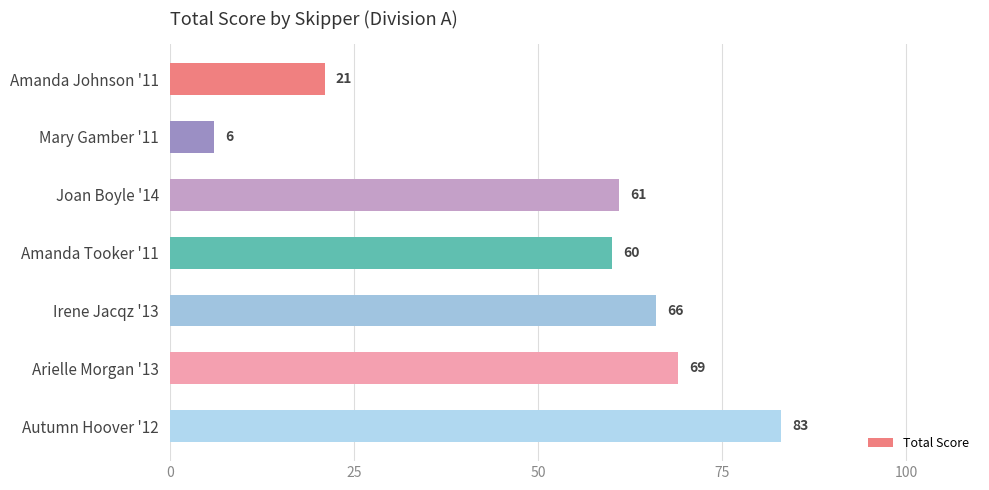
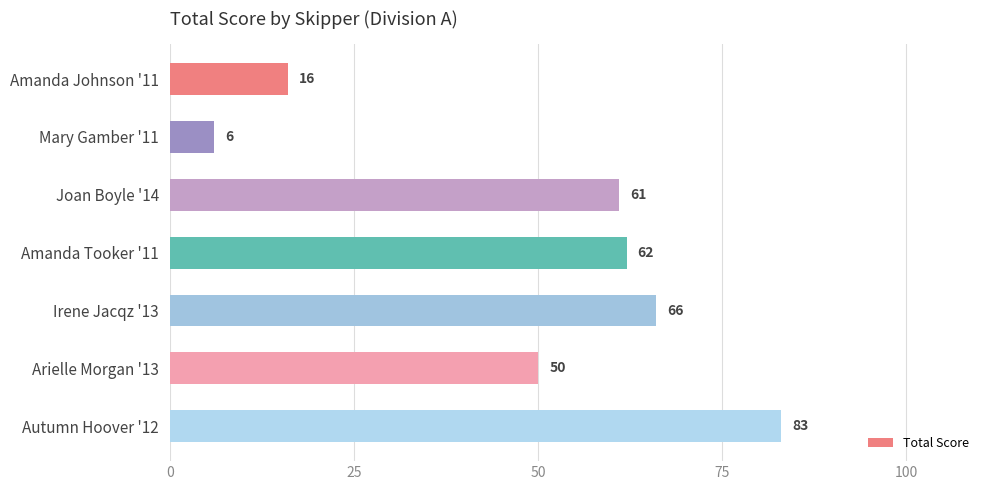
  {
-   "Amanda Johnson '11": 21,
+   "Amanda Johnson '11": 16,
    "Mary Gamber '11": 6,
    "Joan Boyle '14": 61,
-   "Amanda Tooker '11": 60,
+   "Amanda Tooker '11": 62,
    "Irene Jacqz '13": 66,
-   "Arielle Morgan '13": 69,
+   "Arielle Morgan '13": 50,
    "Autumn Hoover '12": 83
  }
